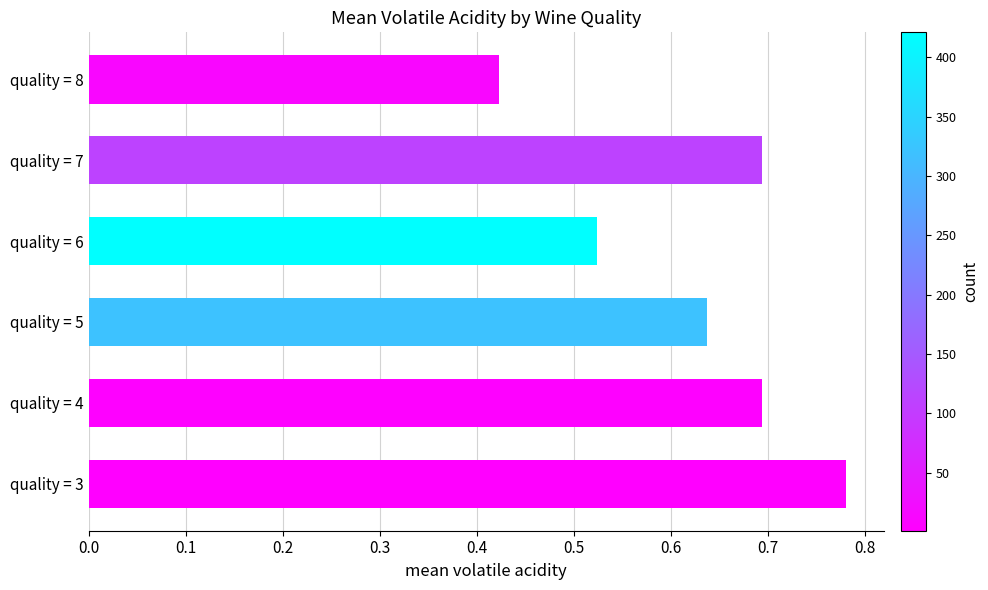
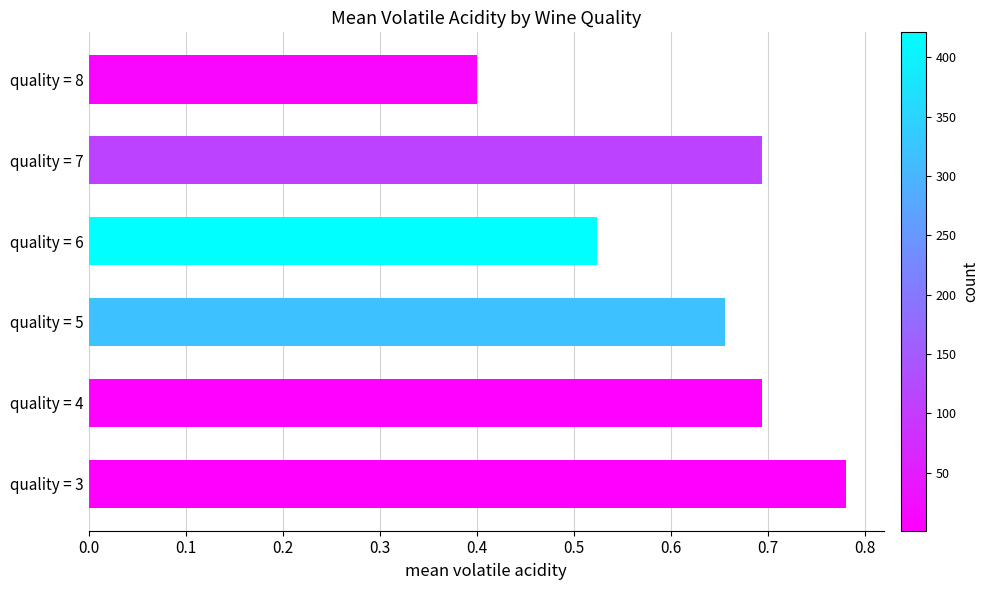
  {
-   "quality = 8": 0.42,
+   "quality = 8": 0.40,
    "quality = 7": 0.69,
    "quality = 6": 0.52,
-   "quality = 5": 0.64,
+   "quality = 5": 0.66,
    "quality = 4": 0.69,
    "quality = 3": 0.78
  }
